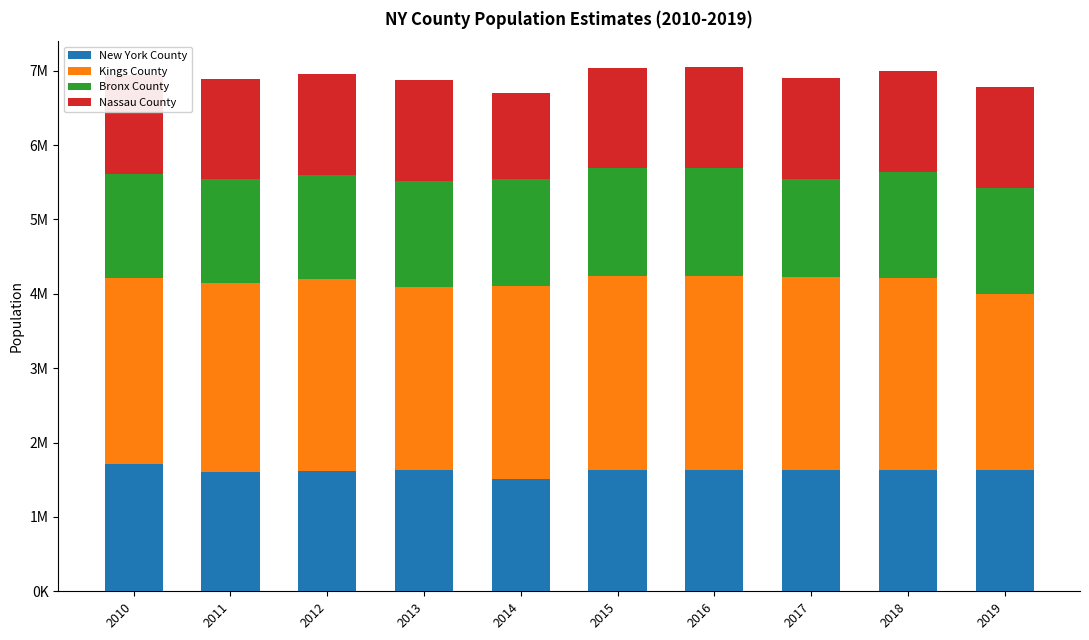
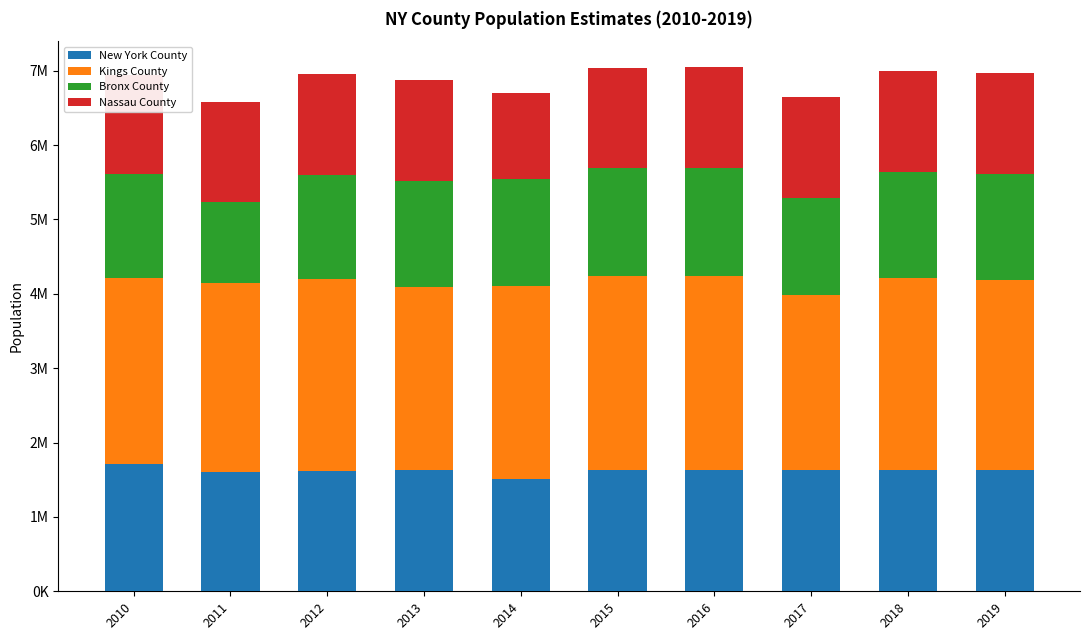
  {
    "New York County": {
      "2010": 1700000,
      "2011": 1600000,
      "2012": 1600000,
      "2013": 1600000,
      "2014": 1500000,
      "2015": 1600000,
      "2016": 1600000,
      "2017": 1600000,
      "2018": 1600000,
      "2019": 1600000
    },
    "Kings County": {
      "2010": 2500000,
      "2011": 2500000,
      "2012": 2600000,
      "2013": 2500000,
      "2014": 2600000,
      "2015": 2600000,
      "2016": 2600000,
-     "2017": 2600000,
+     "2017": 2300000,
      "2018": 2600000,
-     "2019": 2400000
+     "2019": 2600000
    },
    "Bronx County": {
      "2010": 1400000,
-     "2011": 1400000,
+     "2011": 1100000,
      "2012": 1400000,
      "2013": 1400000,
      "2014": 1400000,
      "2015": 1400000,
      "2016": 1400000,
      "2017": 1300000,
      "2018": 1400000,
      "2019": 1400000
    },
    "Nassau County": {
      "2011": 1300000,
      "2012": 1300000,
      "2013": 1400000,
      "2014": 1200000,
      "2015": 1400000,
      "2016": 1400000,
      "2017": 1400000,
      "2018": 1400000,
      "2019": 1400000
    }
  }
